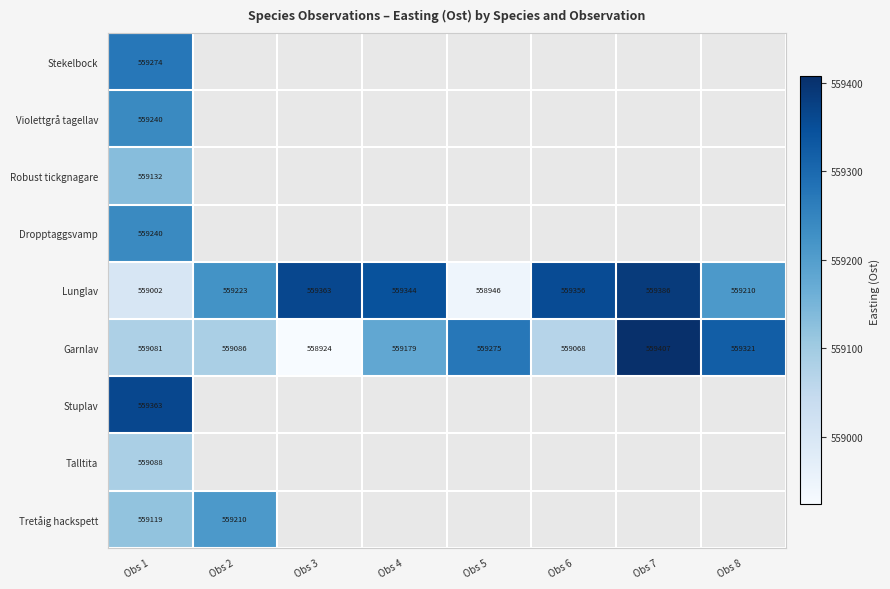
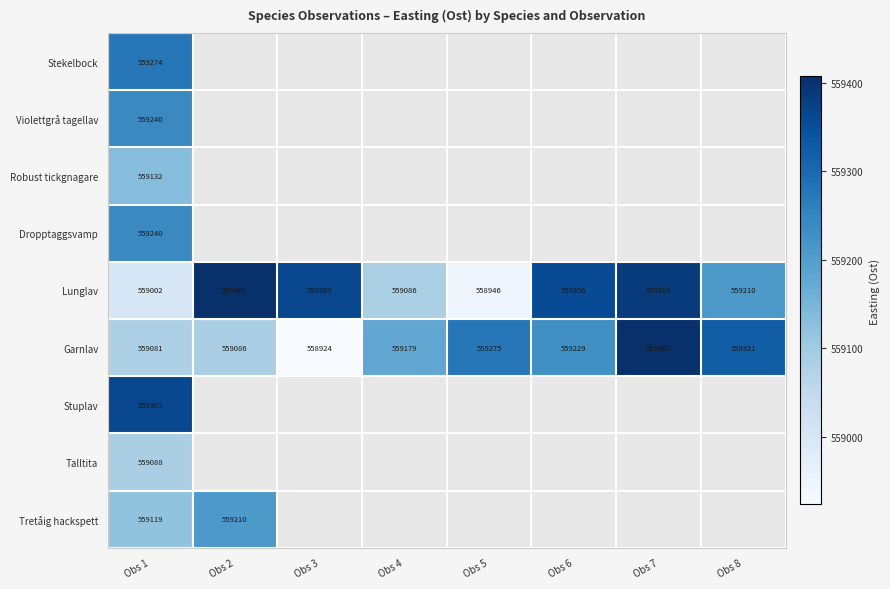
  {
    "Stekelbock": {
      "Obs 1": 559274
    },
    "Violettgrå tagellav": {
      "Obs 1": 559240
    },
    "Robust tickgnagare": {
      "Obs 1": 559132
    },
    "Dropptaggsvamp": {
      "Obs 1": 559240
    },
    "Lunglav": {
      "Obs 1": 559002,
-     "Obs 2": 559223,
+     "Obs 2": 559405,
      "Obs 3": 559363,
-     "Obs 4": 559344,
+     "Obs 4": 559086,
      "Obs 5": 558946,
      "Obs 6": 559356,
      "Obs 7": 559386,
      "Obs 8": 559210
    },
    "Garnlav": {
      "Obs 1": 559081,
      "Obs 2": 559086,
      "Obs 3": 558924,
      "Obs 4": 559179,
      "Obs 5": 559275,
-     "Obs 6": 559068,
+     "Obs 6": 559229,
      "Obs 7": 559407,
      "Obs 8": 559321
    },
    "Stuplav": {
      "Obs 1": 559363
    },
    "Talltita": {
      "Obs 1": 559088
    },
    "Tretåig hackspett": {
      "Obs 1": 559119,
      "Obs 2": 559210
    }
  }
